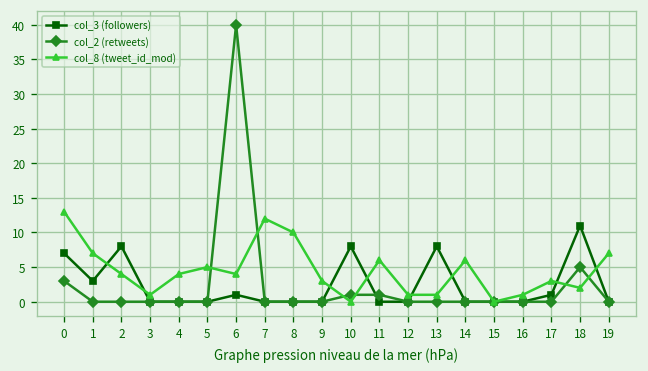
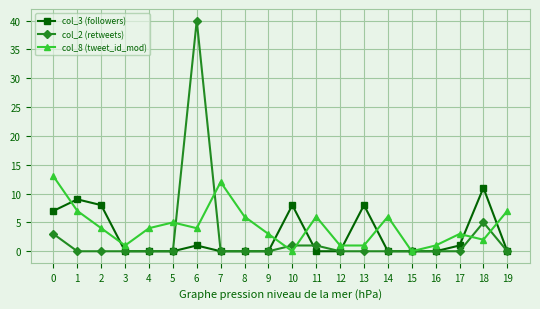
  {
    "col_3 (followers)": {
      "0": 7,
-     "1": 3,
+     "1": 9,
      "2": 8,
      "6": 1,
      "10": 8,
      "11": 0,
      "13": 8,
      "17": 1,
      "18": 11
    },
    "col_2 (retweets)": {
      "0": 3,
      "1": 0,
      "2": 0,
      "6": 40,
      "10": 1,
      "11": 1,
      "13": 0,
      "17": 0,
      "18": 5
    },
    "col_8 (tweet_id_mod)": {
      "0": 13,
      "1": 7,
      "2": 4,
      "3": 1,
      "4": 4,
      "5": 5,
      "6": 4,
      "7": 12,
-     "8": 10,
+     "8": 6,
      "9": 3,
      "10": 0,
      "11": 6,
      "12": 1,
      "13": 1,
      "14": 6,
      "16": 1,
      "17": 3,
      "18": 2,
      "19": 7
    }
  }
